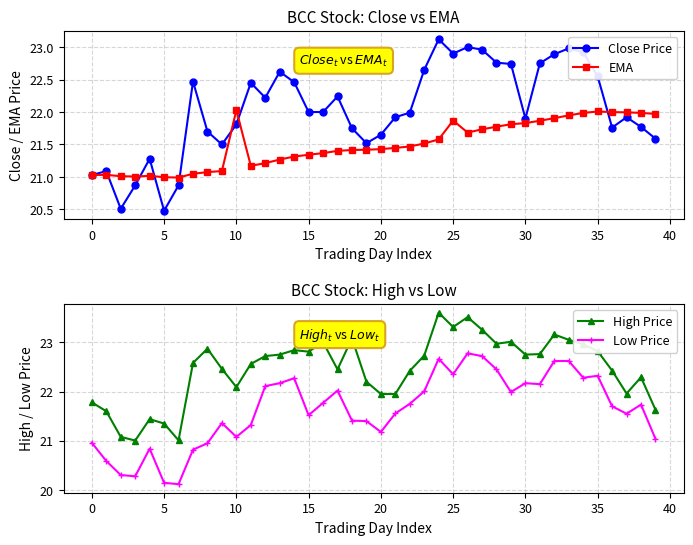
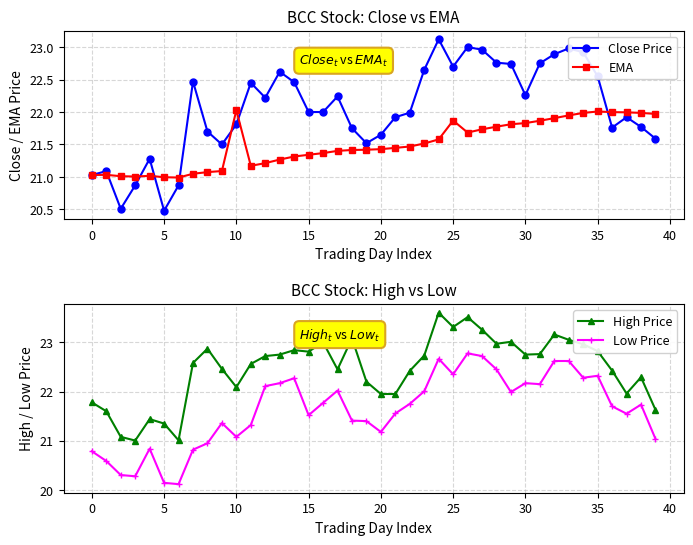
  {
    "BCC Stock: Close vs EMA": {
      "Close Price": {
        "5": 20.5,
        "10": 21.8,
        "15": 22.0,
        "20": 21.7,
-       "25": 22.9,
-       "30": 21.9
+       "25": 22.7,
+       "30": 22.3
      },
      "EMA": {
        "5": 21.0,
        "10": 22.0,
        "15": 21.3,
        "20": 21.4,
        "25": 21.9,
        "30": 21.8,
        "35": 22.0
      }
    },
    "BCC Stock: High vs Low": {
      "High Price": {
        "0": 21.8,
        "5": 21.4,
        "10": 22.1,
        "15": 22.8,
        "20": 22.0,
        "25": 23.3,
        "30": 22.8
      },
      "Low Price": {
-       "0": 21.0,
+       "0": 20.8,
        "5": 20.1,
        "10": 21.1,
        "15": 21.5,
        "20": 21.2,
        "25": 22.4,
        "30": 22.2,
        "35": 22.3
      }
    }
  }
